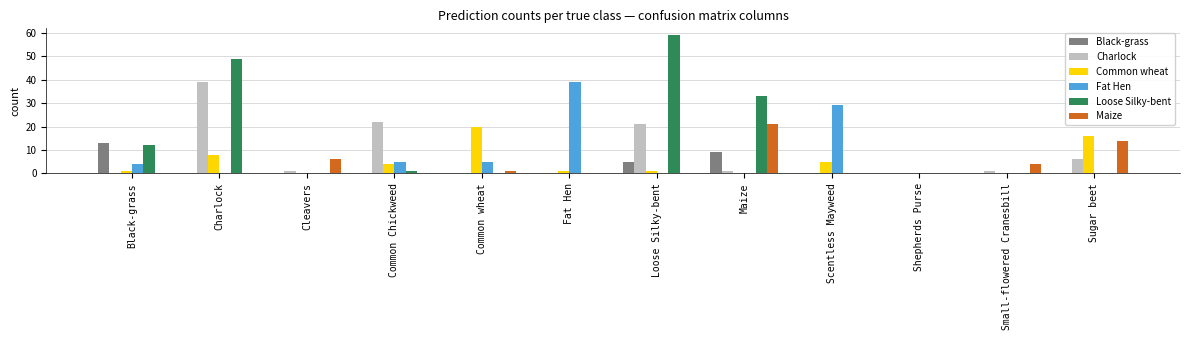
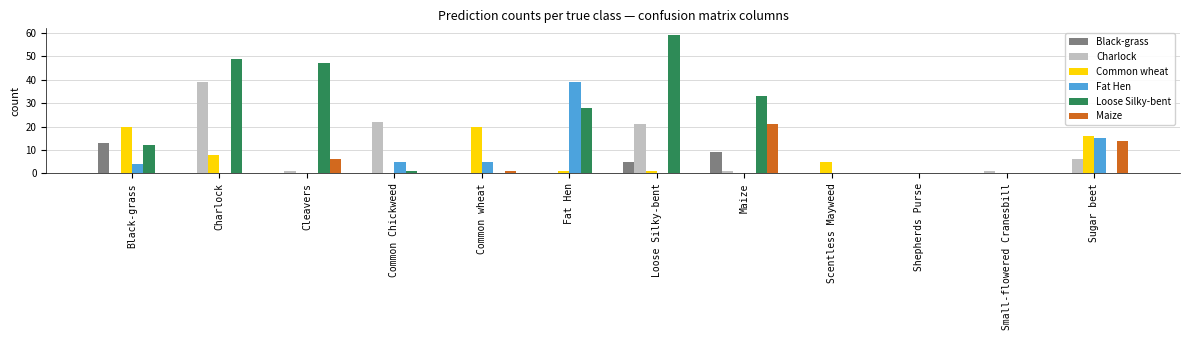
  {
    "Black-grass": {
      "Black-grass": 13,
      "Charlock": 0,
      "Cleavers": 0,
      "Common Chickweed": 0,
      "Common wheat": 0,
      "Fat Hen": 0,
      "Loose Silky-bent": 5,
      "Maize": 9,
      "Scentless Mayweed": 0,
      "Shepherds Purse": 0,
      "Small-flowered Cranesbill": 0,
      "Sugar beet": 0
    },
    "Charlock": {
      "Black-grass": 0,
      "Charlock": 39,
      "Common Chickweed": 22,
      "Common wheat": 0,
      "Fat Hen": 0,
      "Loose Silky-bent": 21,
      "Scentless Mayweed": 0,
      "Shepherds Purse": 0,
      "Sugar beet": 6
    },
    "Common wheat": {
-     "Black-grass": 1,
+     "Black-grass": 20,
      "Charlock": 8,
      "Cleavers": 0,
-     "Common Chickweed": 4,
+     "Common Chickweed": 0,
      "Common wheat": 20,
      "Maize": 0,
      "Scentless Mayweed": 5,
      "Shepherds Purse": 0,
      "Small-flowered Cranesbill": 0,
      "Sugar beet": 16
    },
    "Fat Hen": {
      "Black-grass": 4,
      "Charlock": 0,
      "Cleavers": 0,
      "Common Chickweed": 5,
      "Common wheat": 5,
      "Fat Hen": 39,
      "Loose Silky-bent": 0,
      "Maize": 0,
-     "Scentless Mayweed": 29,
+     "Scentless Mayweed": 0,
      "Shepherds Purse": 0,
      "Small-flowered Cranesbill": 0,
-     "Sugar beet": 0
+     "Sugar beet": 15
    },
    "Loose Silky-bent": {
      "Black-grass": 12,
      "Charlock": 49,
-     "Cleavers": 0,
+     "Cleavers": 47,
      "Common wheat": 0,
-     "Fat Hen": 0,
+     "Fat Hen": 28,
      "Loose Silky-bent": 59,
      "Maize": 33,
      "Scentless Mayweed": 0,
      "Shepherds Purse": 0,
      "Small-flowered Cranesbill": 0,
      "Sugar beet": 0
    },
    "Maize": {
      "Black-grass": 0,
      "Charlock": 0,
      "Cleavers": 6,
      "Common Chickweed": 0,
      "Fat Hen": 0,
      "Loose Silky-bent": 0,
      "Maize": 21,
      "Scentless Mayweed": 0,
      "Shepherds Purse": 0,
-     "Small-flowered Cranesbill": 4,
+     "Small-flowered Cranesbill": 0,
      "Sugar beet": 14
    }
  }
